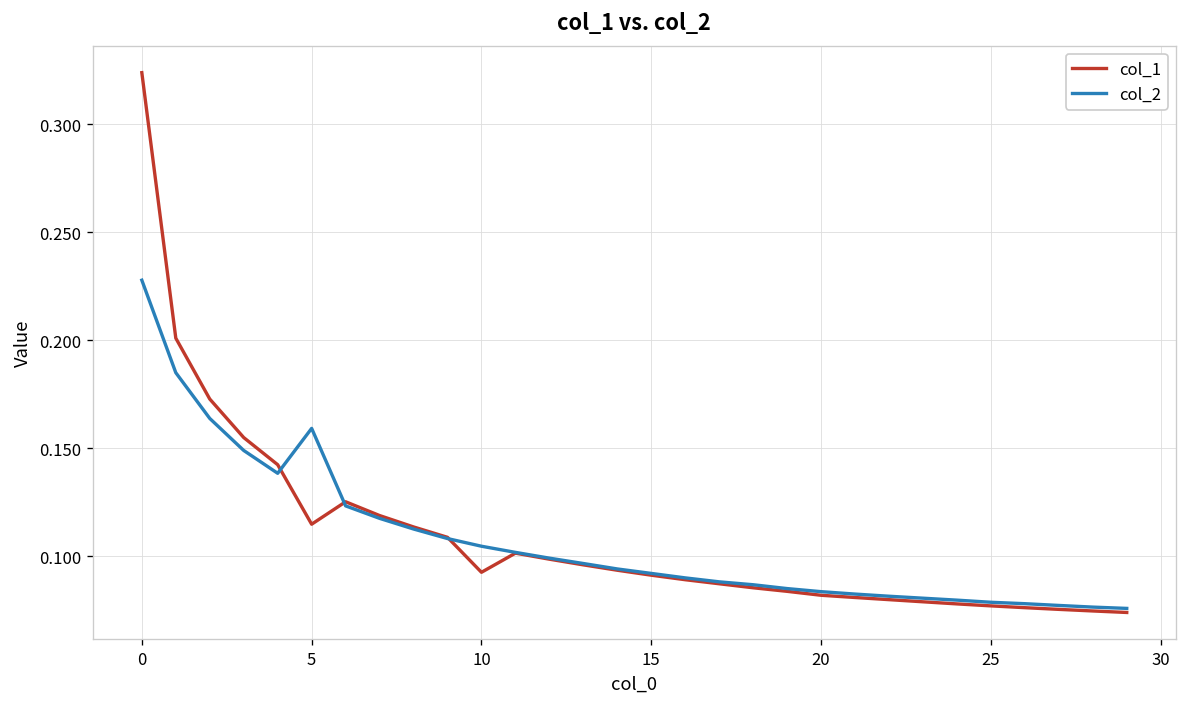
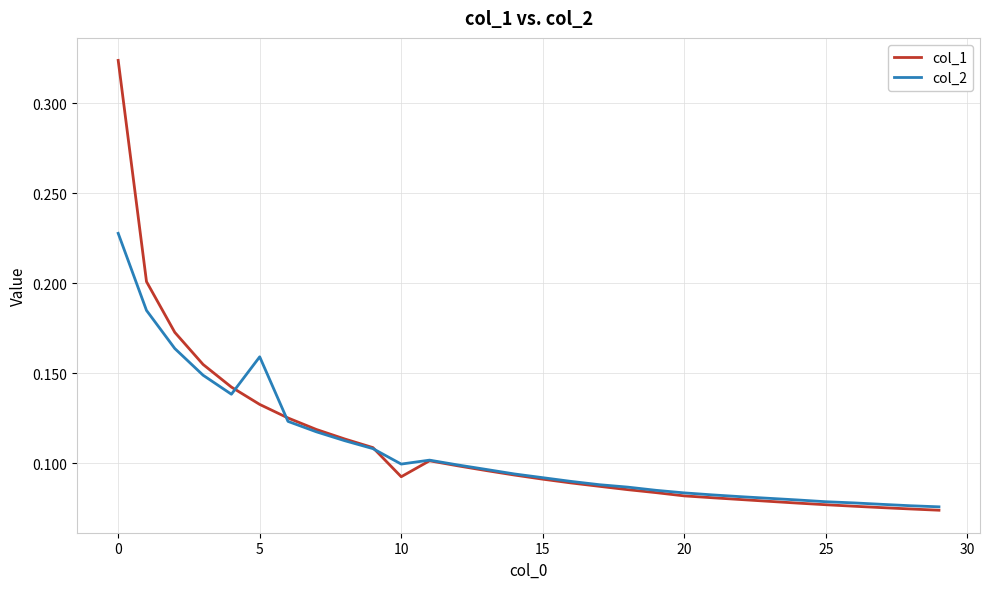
  {
    "col_1": {
      "0": 0.324,
-     "5": 0.115,
+     "5": 0.133,
      "10": 0.093,
      "20": 0.082,
      "25": 0.077
    },
    "col_2": {
      "0": 0.228,
      "5": 0.159,
-     "10": 0.105,
+     "10": 0.100,
      "20": 0.084,
      "25": 0.079
    }
  }
